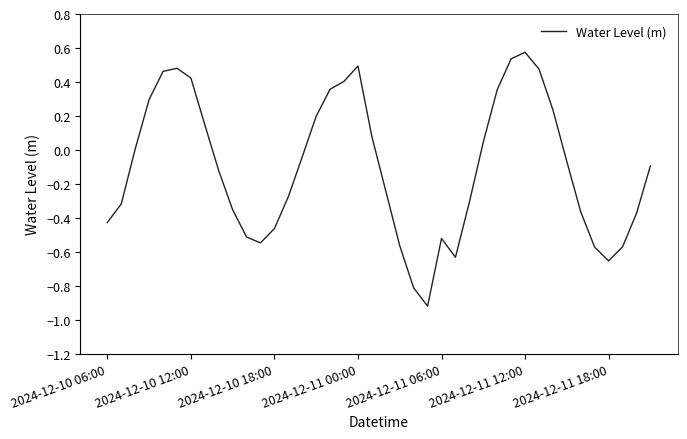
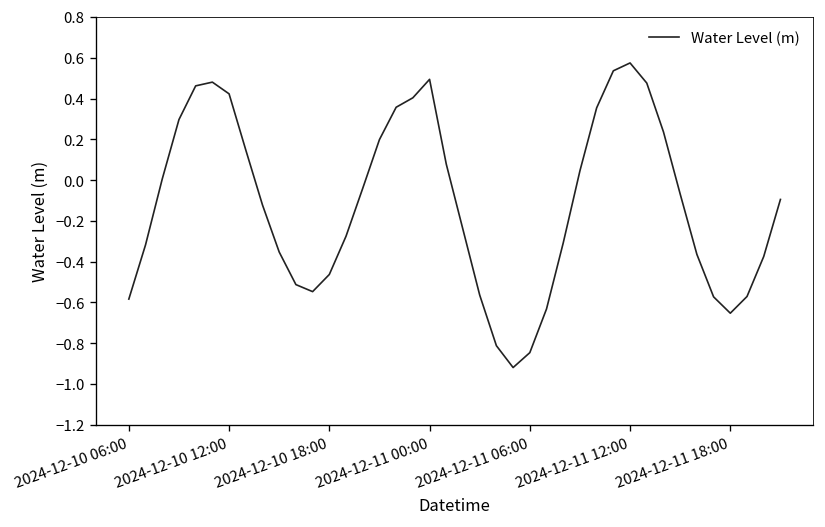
  {
-   "2024-12-10 06:00": -0.43,
+   "2024-12-10 06:00": -0.58,
    "2024-12-10 12:00": 0.42,
    "2024-12-10 18:00": -0.46,
    "2024-12-11 00:00": 0.49,
-   "2024-12-11 06:00": -0.52,
+   "2024-12-11 06:00": -0.85,
    "2024-12-11 12:00": 0.57,
    "2024-12-11 18:00": -0.65
  }
